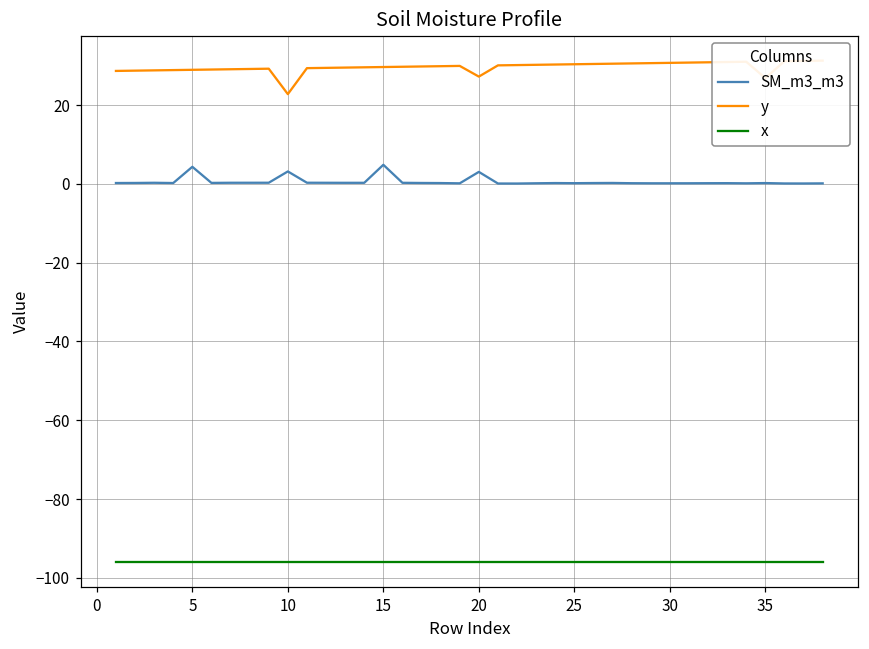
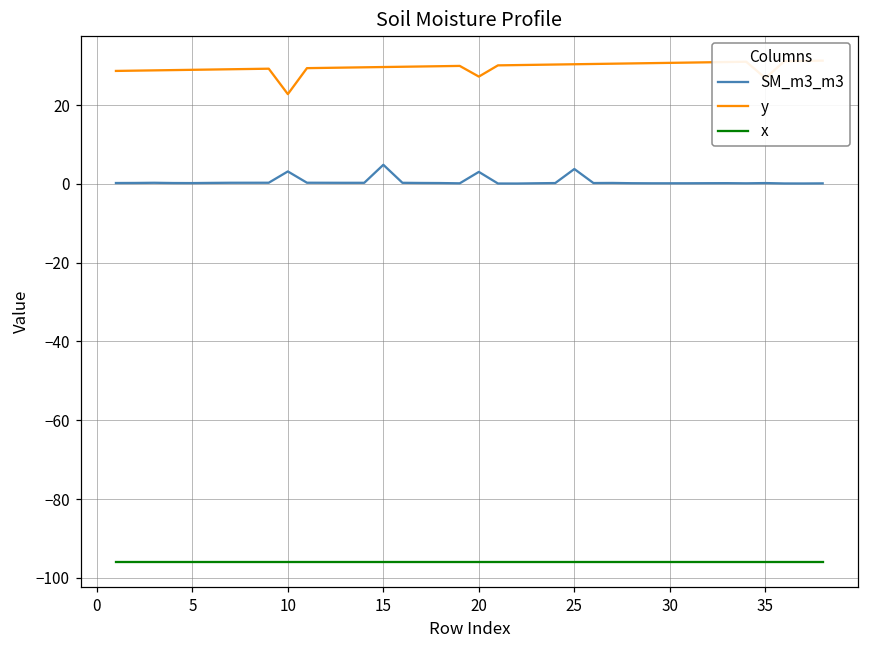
  {
    "SM_m3_m3": {
-     "5": 4,
+     "5": 0,
      "10": 3,
      "15": 5,
      "20": 3,
-     "25": 0,
+     "25": 4,
      "30": 0,
      "35": 0
    },
    "y": {
      "5": 29,
      "10": 23,
      "15": 30,
      "20": 27,
      "25": 30,
      "30": 31
    },
    "x": {
      "5": -96,
      "10": -96,
      "15": -96,
      "20": -96,
      "25": -96,
      "30": -96,
      "35": -96
    }
  }
